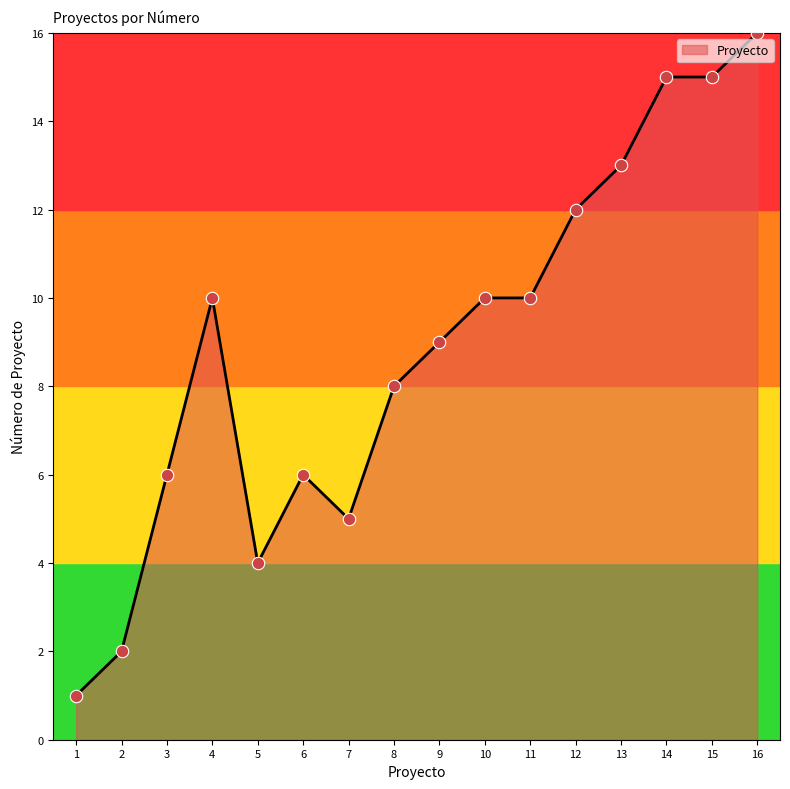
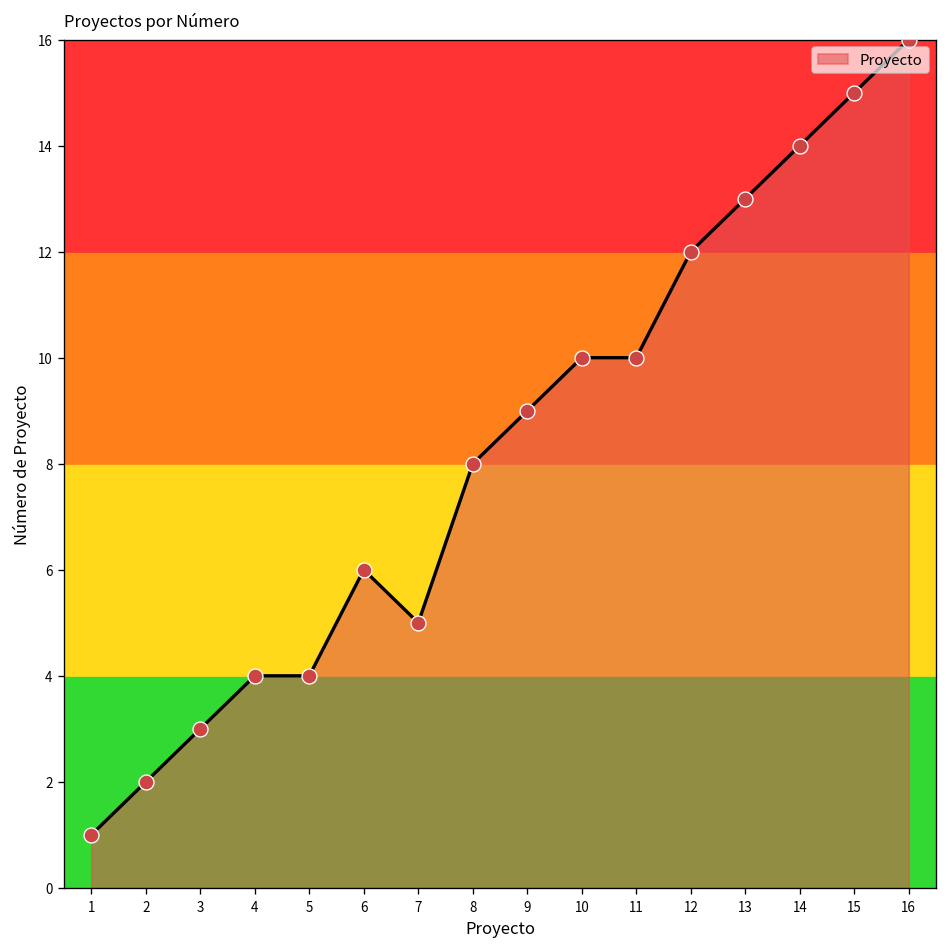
  {
    "1": 1,
    "2": 2,
-   "3": 6,
-   "4": 10,
+   "3": 3,
+   "4": 4,
    "5": 4,
    "6": 6,
    "7": 5,
    "8": 8,
    "9": 9,
    "10": 10,
    "11": 10,
    "12": 12,
    "13": 13,
-   "14": 15,
+   "14": 14,
    "15": 15,
    "16": 16
  }
